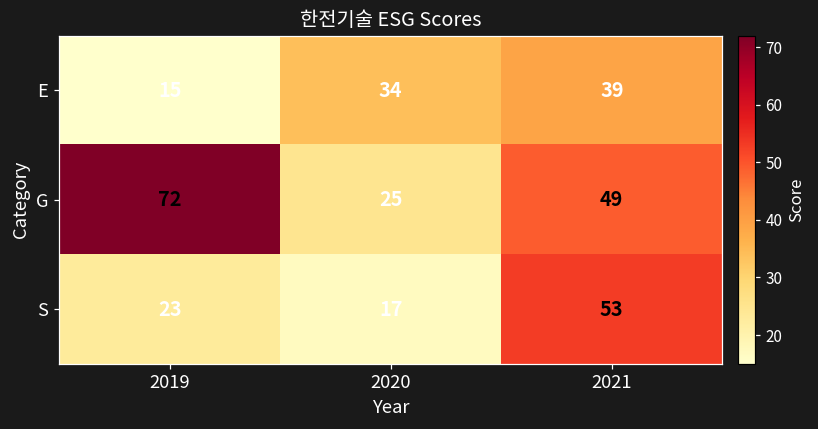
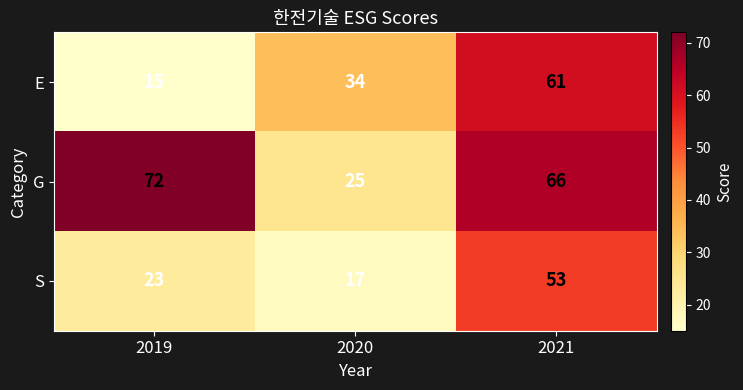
  {
    "E": {
      "2019": 15,
      "2020": 34,
-     "2021": 39
+     "2021": 61
    },
    "G": {
      "2019": 72,
      "2020": 25,
-     "2021": 49
+     "2021": 66
    },
    "S": {
      "2019": 23,
      "2020": 17,
      "2021": 53
    }
  }
